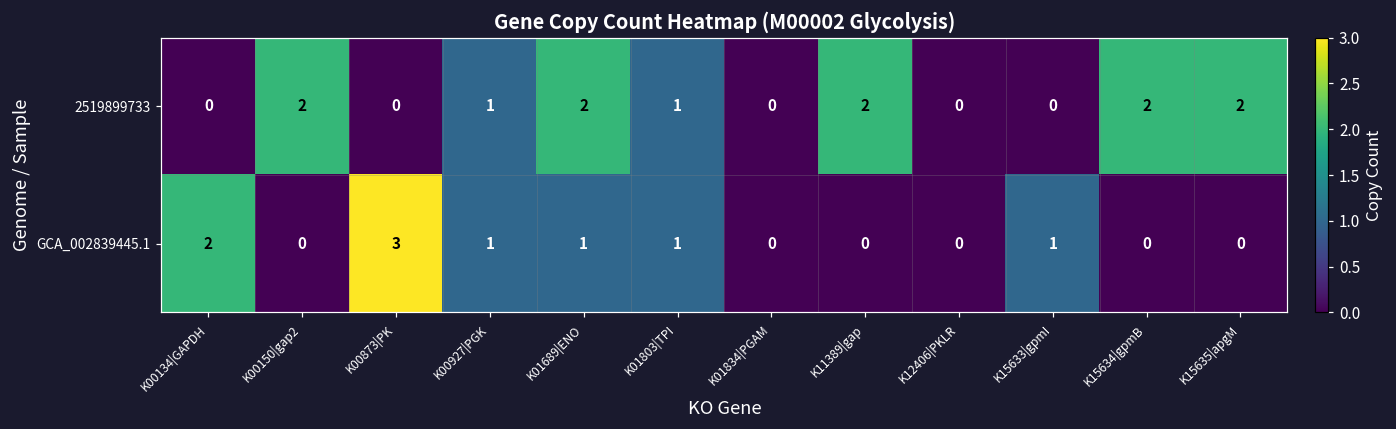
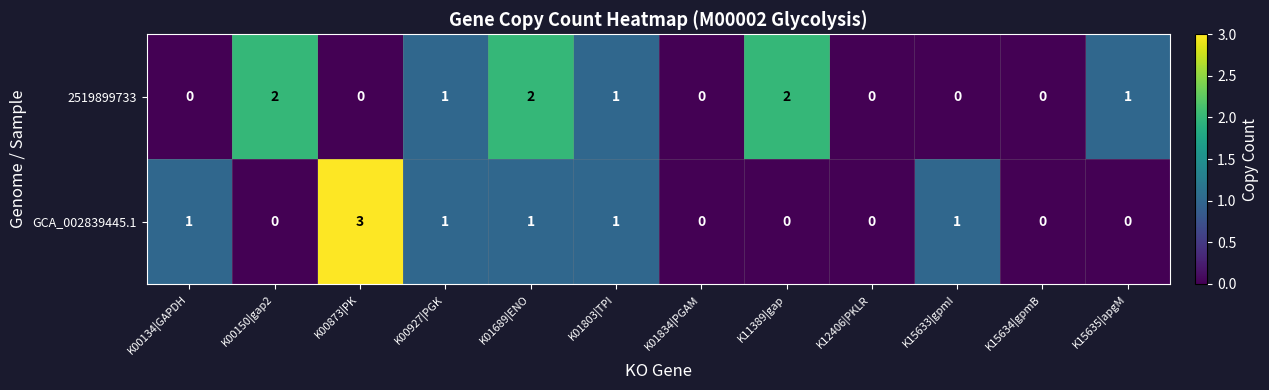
  {
    "2519899733": {
      "K00134|GAPDH": 0,
      "K00150|gap2": 2,
      "K00873|PK": 0,
      "K00927|PGK": 1,
      "K01689|ENO": 2,
      "K01803|TPI": 1,
      "K01834|PGAM": 0,
      "K11389|gap": 2,
      "K12406|PKLR": 0,
      "K15633|gpmI": 0,
-     "K15634|gpmB": 2,
-     "K15635|apgM": 2
+     "K15634|gpmB": 0,
+     "K15635|apgM": 1
    },
    "GCA_002839445.1": {
-     "K00134|GAPDH": 2,
+     "K00134|GAPDH": 1,
      "K00150|gap2": 0,
      "K00873|PK": 3,
      "K00927|PGK": 1,
      "K01689|ENO": 1,
      "K01803|TPI": 1,
      "K01834|PGAM": 0,
      "K11389|gap": 0,
      "K12406|PKLR": 0,
      "K15633|gpmI": 1,
      "K15634|gpmB": 0,
      "K15635|apgM": 0
    }
  }
